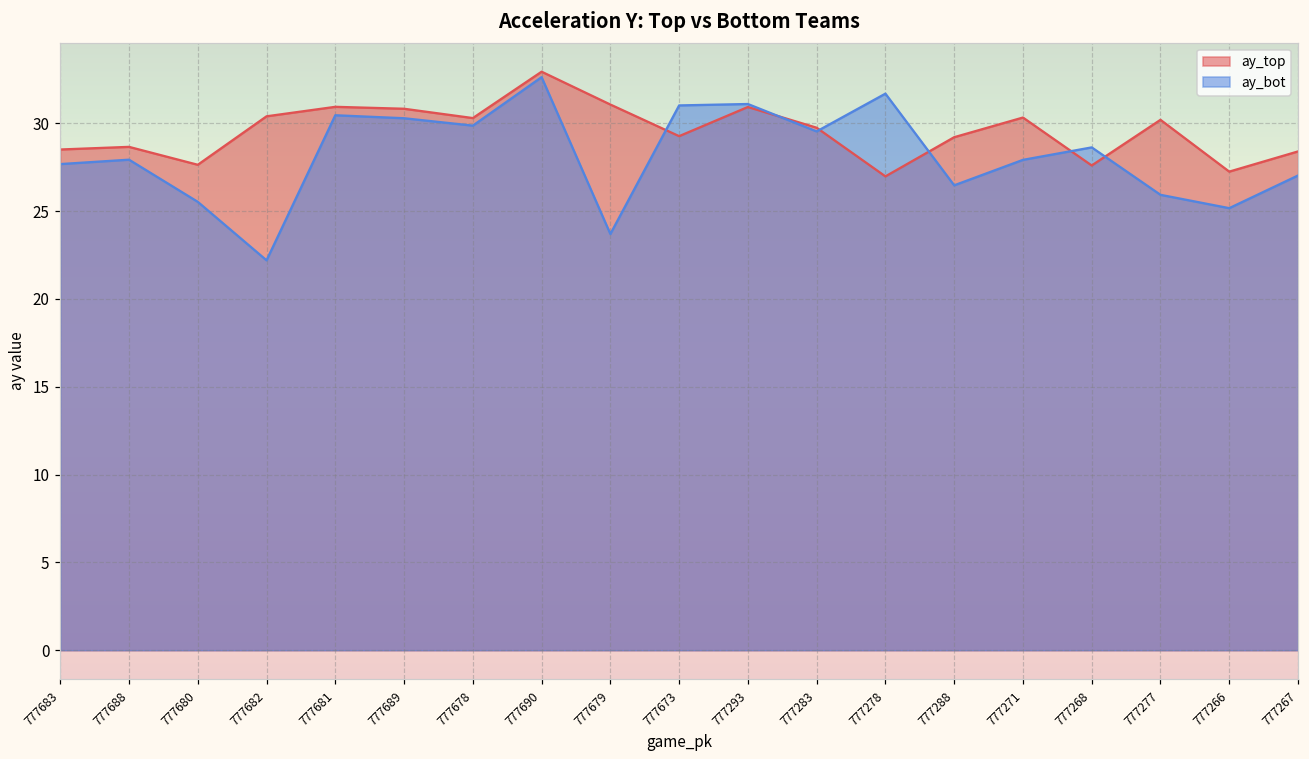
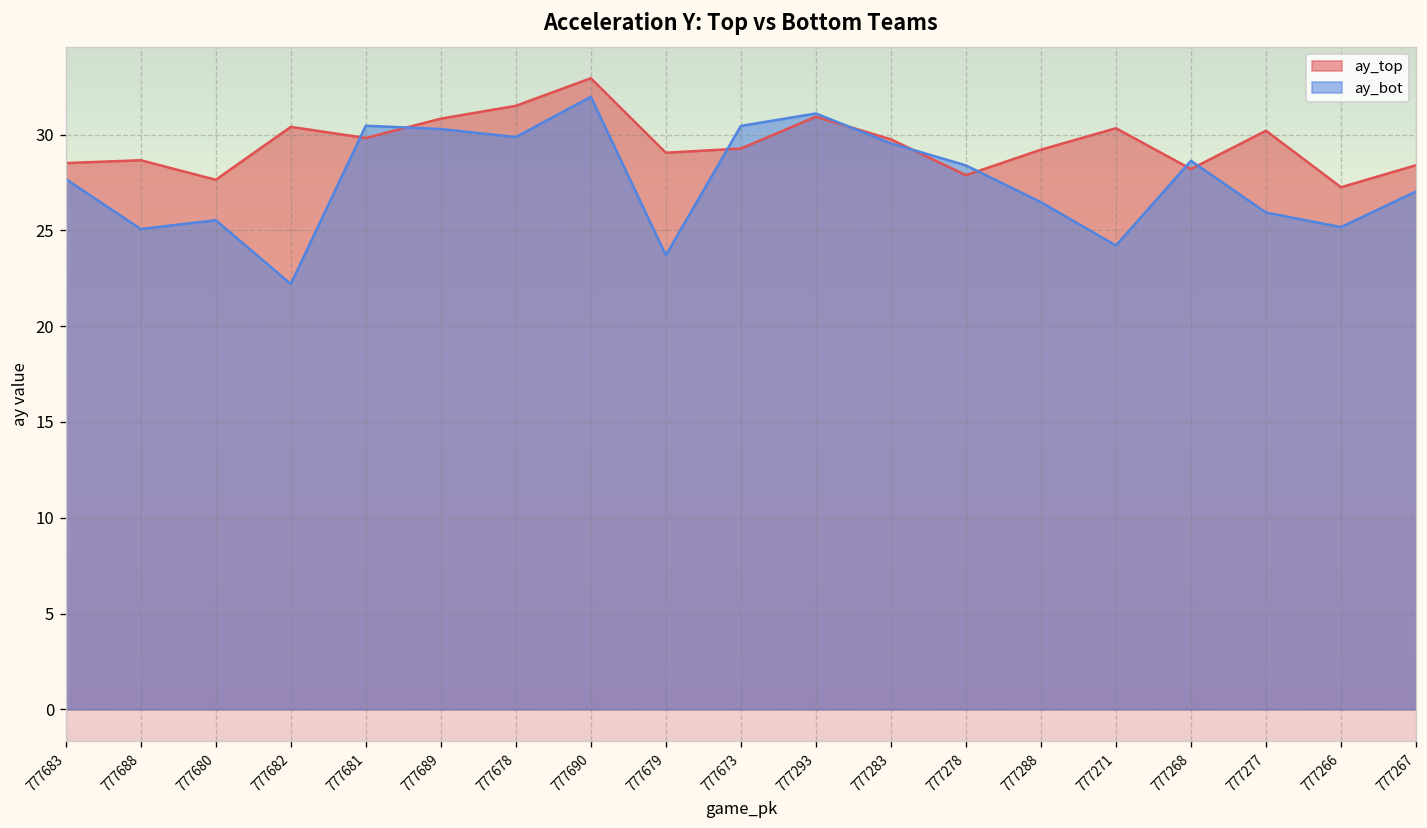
  {
    "ay_top": {
      "777683": 28.5,
      "777688": 28.7,
      "777680": 27.6,
      "777682": 30.4,
-     "777681": 30.9,
+     "777681": 29.8,
      "777689": 30.8,
-     "777678": 30.3,
+     "777678": 31.5,
      "777690": 32.9,
-     "777679": 31.1,
+     "777679": 29.1,
      "777673": 29.3,
      "777293": 30.9,
      "777283": 29.8,
-     "777278": 27.0,
+     "777278": 27.9,
      "777288": 29.2,
      "777271": 30.3,
-     "777268": 27.6,
+     "777268": 28.2,
      "777277": 30.2,
      "777266": 27.3,
      "777267": 28.4
    },
    "ay_bot": {
      "777683": 27.7,
-     "777688": 27.9,
+     "777688": 25.1,
      "777680": 25.5,
      "777682": 22.2,
      "777681": 30.5,
      "777689": 30.3,
      "777678": 29.9,
-     "777690": 32.6,
+     "777690": 32.0,
      "777679": 23.7,
-     "777673": 31.0,
+     "777673": 30.5,
      "777293": 31.1,
      "777283": 29.5,
-     "777278": 31.7,
+     "777278": 28.4,
      "777288": 26.5,
-     "777271": 27.9,
+     "777271": 24.2,
      "777268": 28.6,
      "777277": 25.9,
      "777266": 25.2,
      "777267": 27.0
    }
  }
